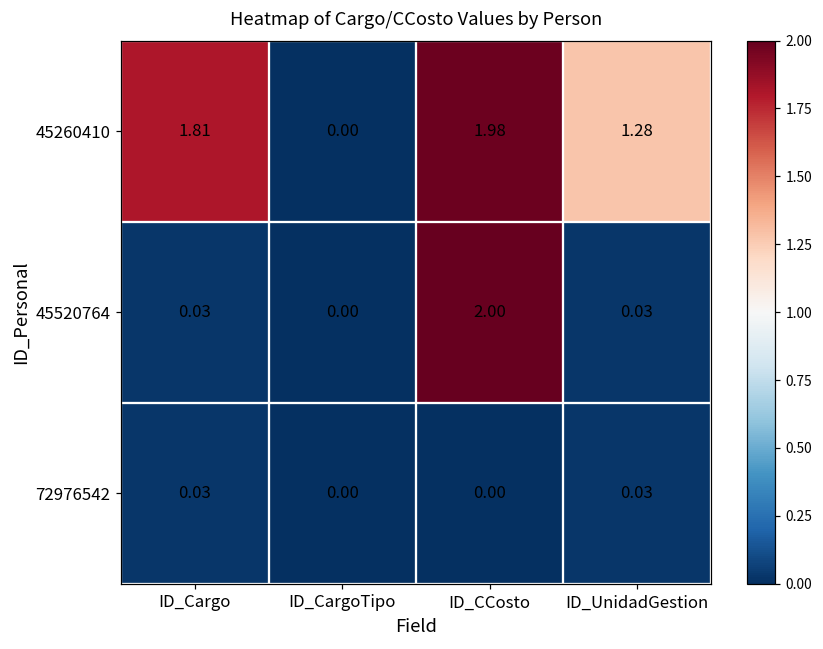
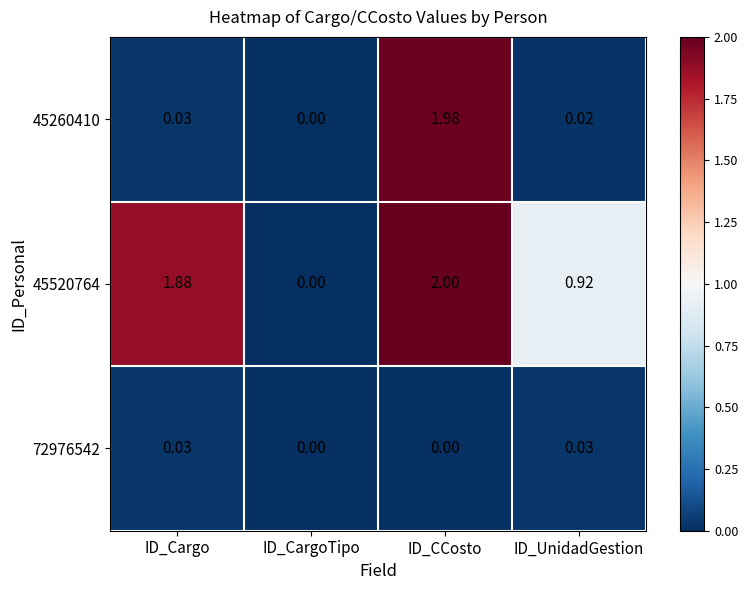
  {
    "45260410": {
-     "ID_Cargo": 1.81,
+     "ID_Cargo": 0.03,
      "ID_CargoTipo": 0.00,
      "ID_CCosto": 1.98,
-     "ID_UnidadGestion": 1.28
+     "ID_UnidadGestion": 0.02
    },
    "45520764": {
-     "ID_Cargo": 0.03,
+     "ID_Cargo": 1.88,
      "ID_CargoTipo": 0.00,
      "ID_CCosto": 2.00,
-     "ID_UnidadGestion": 0.03
+     "ID_UnidadGestion": 0.92
    },
    "72976542": {
      "ID_Cargo": 0.03,
      "ID_CargoTipo": 0.00,
      "ID_CCosto": 0.00,
      "ID_UnidadGestion": 0.03
    }
  }
